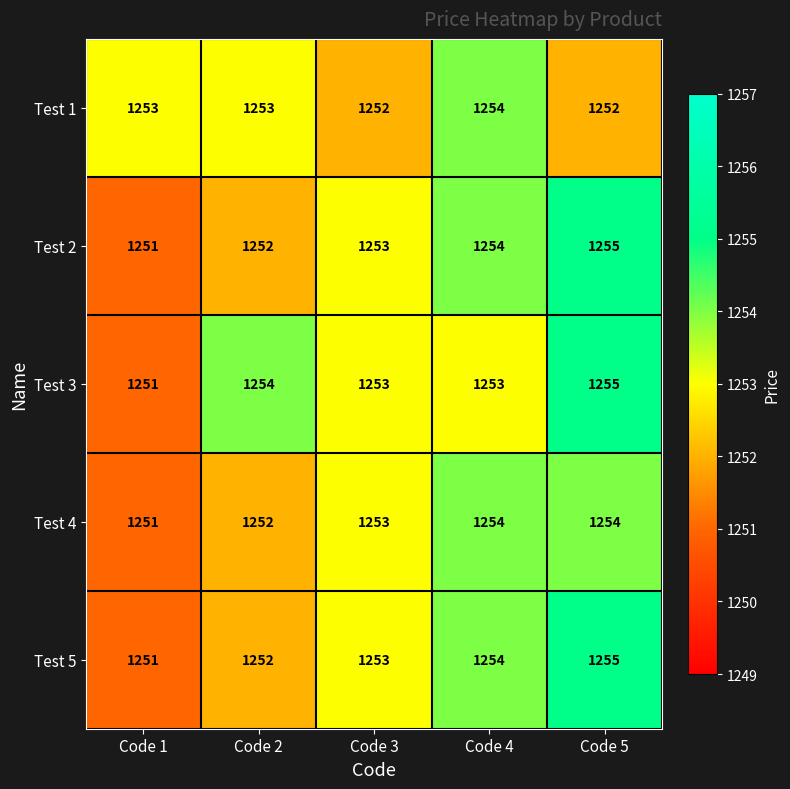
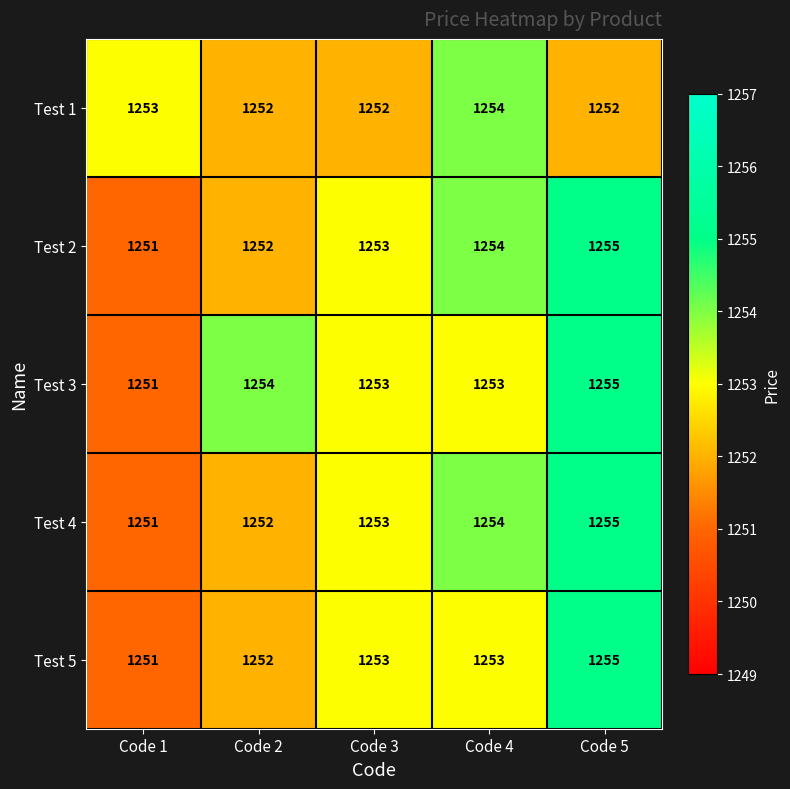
  {
    "Test 1": {
      "Code 1": 1253,
-     "Code 2": 1253,
+     "Code 2": 1252,
      "Code 3": 1252,
      "Code 4": 1254,
      "Code 5": 1252
    },
    "Test 2": {
      "Code 1": 1251,
      "Code 2": 1252,
      "Code 3": 1253,
      "Code 4": 1254,
      "Code 5": 1255
    },
    "Test 3": {
      "Code 1": 1251,
      "Code 2": 1254,
      "Code 3": 1253,
      "Code 4": 1253,
      "Code 5": 1255
    },
    "Test 4": {
      "Code 1": 1251,
      "Code 2": 1252,
      "Code 3": 1253,
      "Code 4": 1254,
-     "Code 5": 1254
+     "Code 5": 1255
    },
    "Test 5": {
      "Code 1": 1251,
      "Code 2": 1252,
      "Code 3": 1253,
-     "Code 4": 1254,
+     "Code 4": 1253,
      "Code 5": 1255
    }
  }
